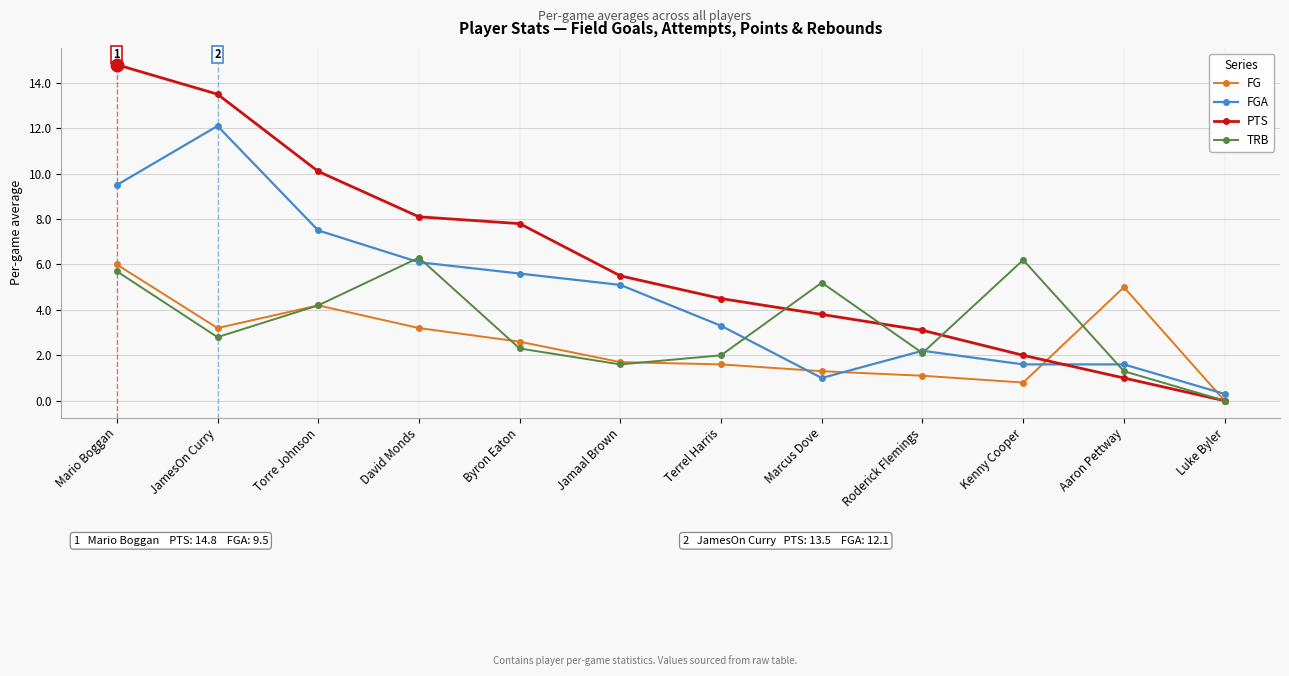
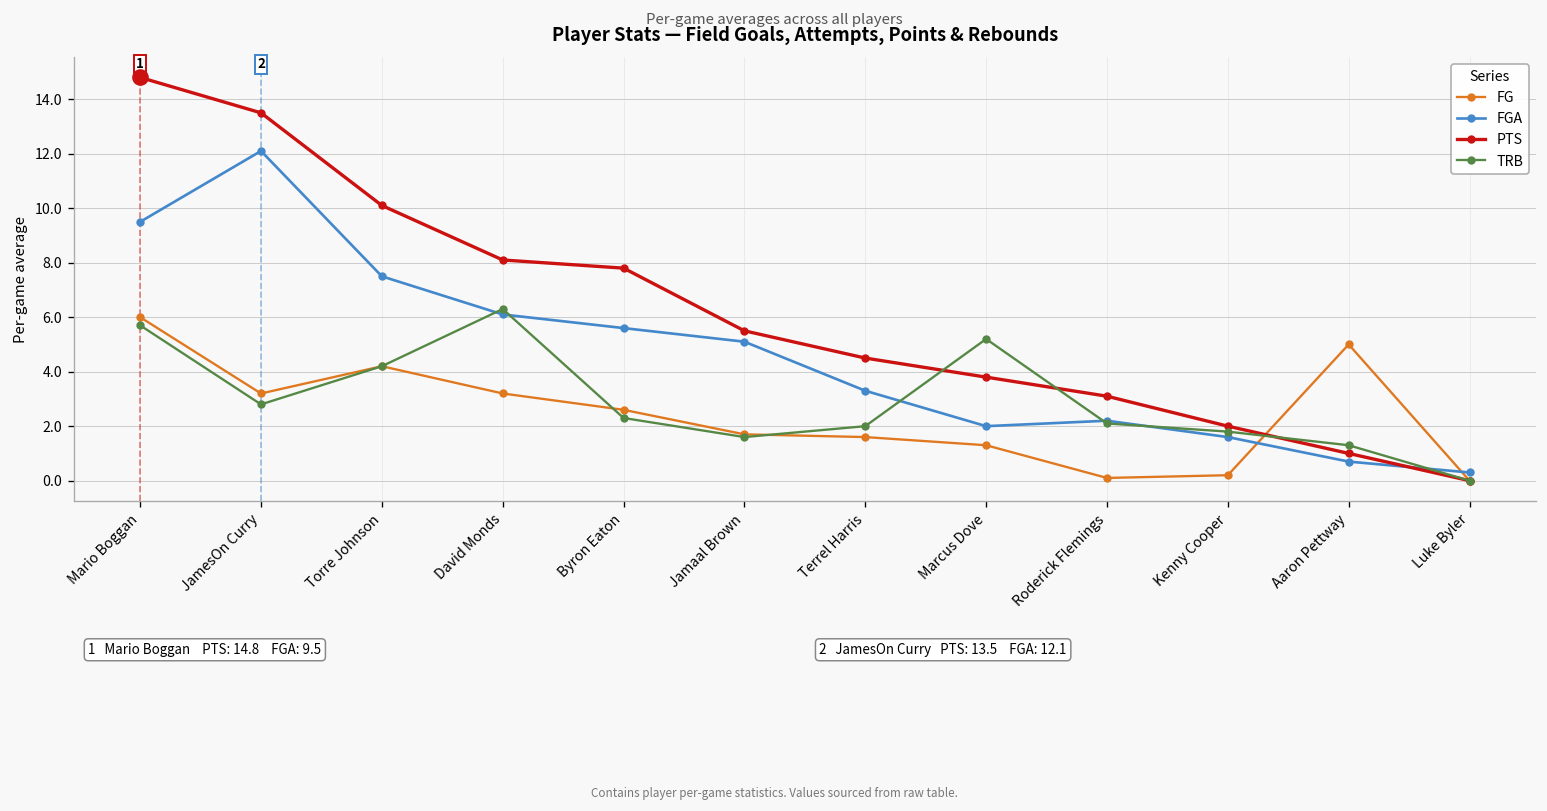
  {
    "FG": {
      "Mario Boggan": 6.0,
      "JamesOn Curry": 3.2,
      "David Monds": 3.2,
      "Byron Eaton": 2.6,
      "Terrel Harris": 1.6,
      "Marcus Dove": 1.3,
-     "Roderick Flemings": 1.1,
-     "Kenny Cooper": 0.8,
+     "Roderick Flemings": 0.1,
+     "Kenny Cooper": 0.2,
      "Aaron Pettway": 5.0
    },
    "FGA": {
      "Mario Boggan": 9.5,
      "JamesOn Curry": 12.1,
      "Torre Johnson": 7.5,
      "David Monds": 6.1,
      "Byron Eaton": 5.6,
      "Jamaal Brown": 5.1,
      "Terrel Harris": 3.3,
-     "Marcus Dove": 1,
+     "Marcus Dove": 2,
      "Kenny Cooper": 1.6,
-     "Aaron Pettway": 1.6,
+     "Aaron Pettway": 0.7,
      "Luke Byler": 0.3
    },
    "TRB": {
      "Mario Boggan": 5.7,
      "JamesOn Curry": 2.8,
      "David Monds": 6.3,
      "Byron Eaton": 2.3,
      "Terrel Harris": 2.0,
      "Marcus Dove": 5.2,
-     "Kenny Cooper": 6.2,
+     "Kenny Cooper": 1.8,
      "Aaron Pettway": 1.3
    }
  }
